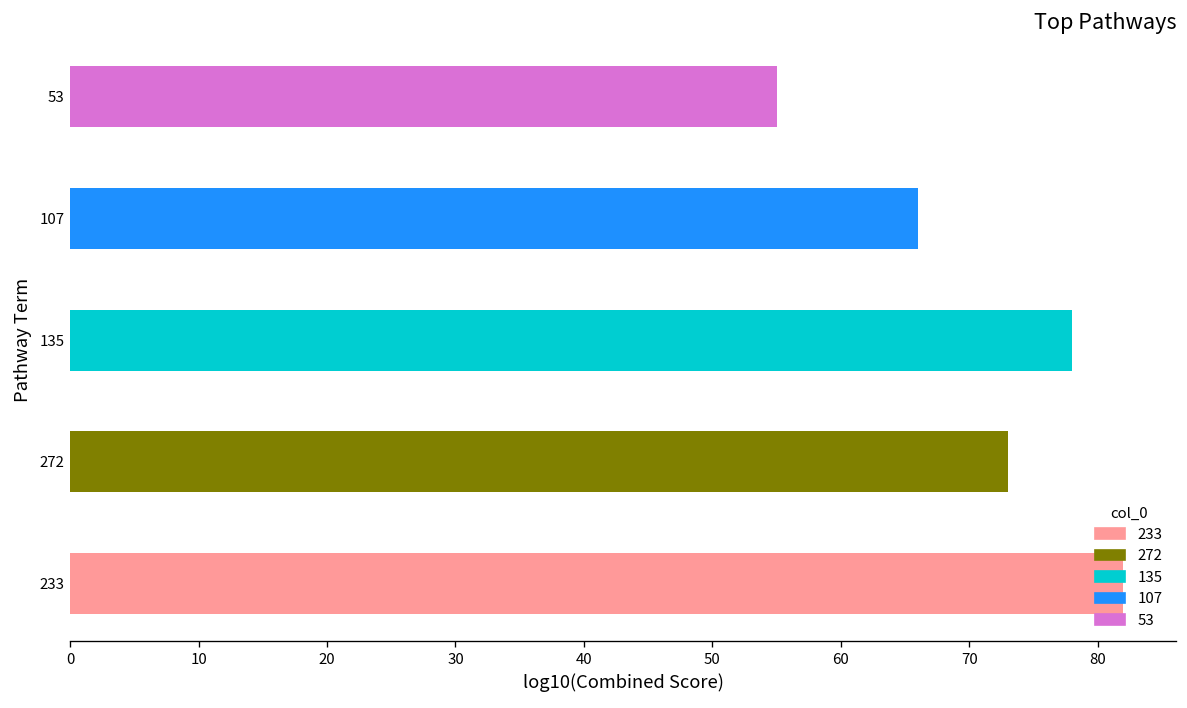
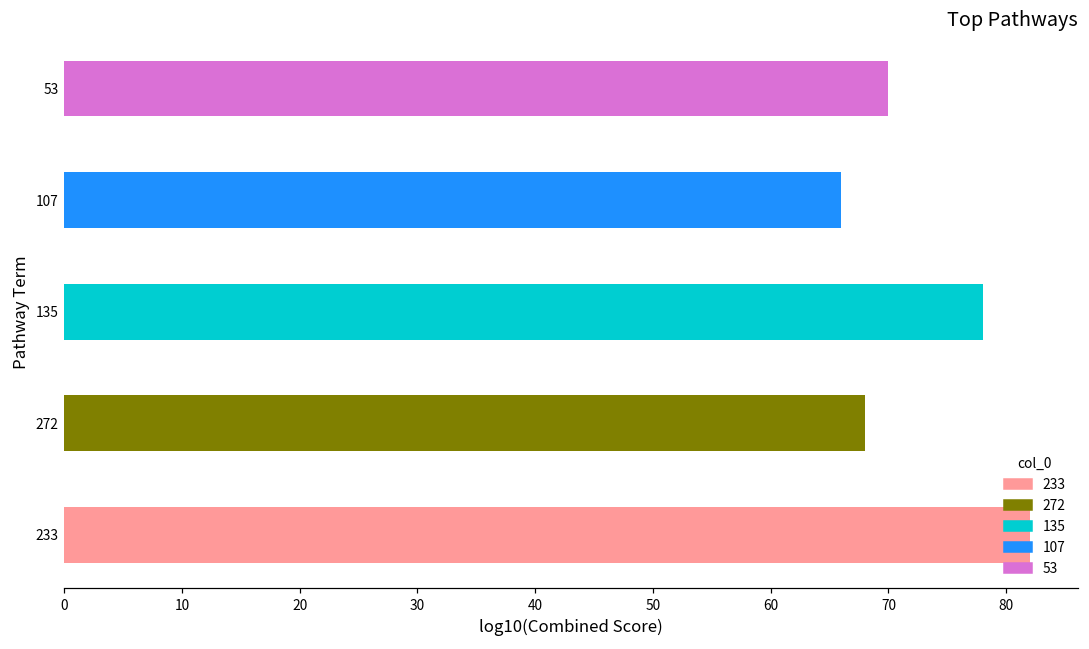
  {
-   "53": 55,
+   "53": 70,
    "107": 66,
    "135": 78,
-   "272": 73,
+   "272": 68,
    "233": 82
  }
